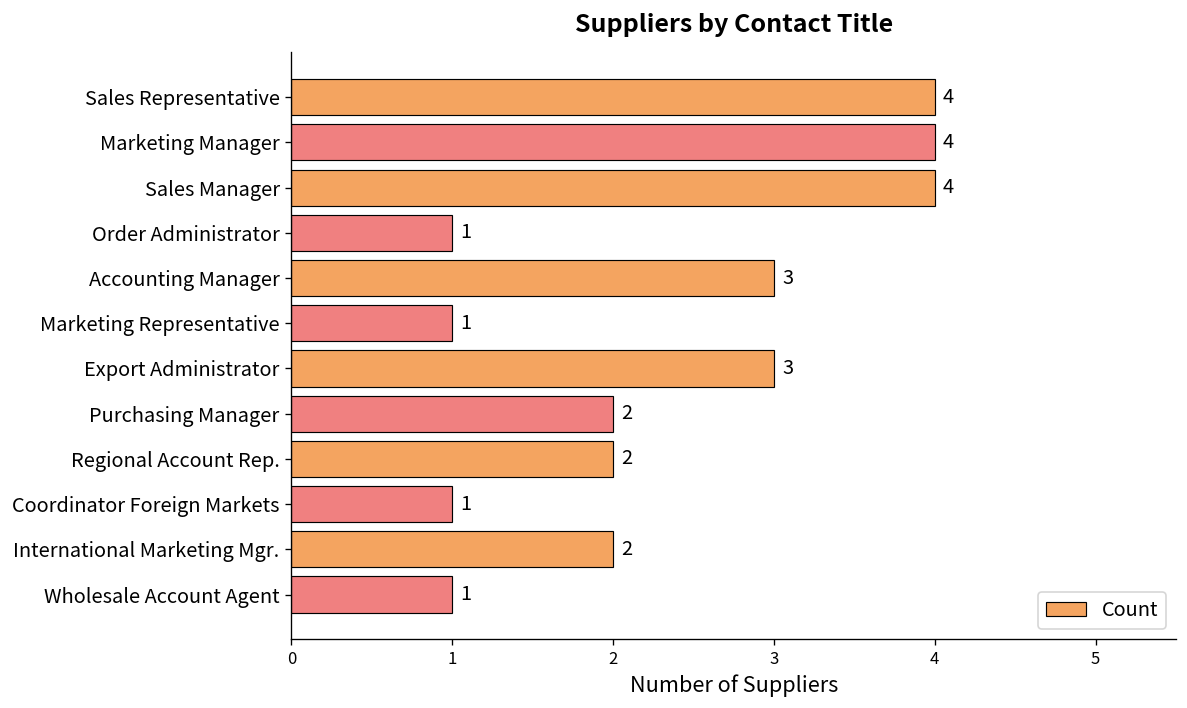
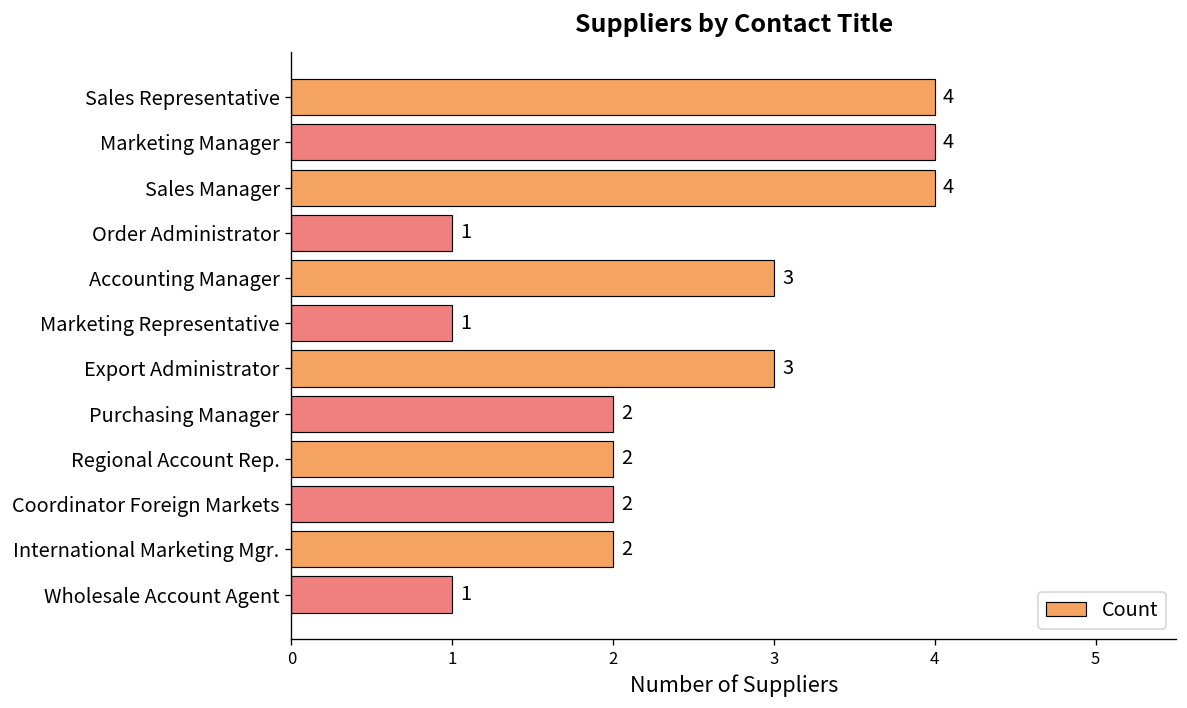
  {
    "Sales Representative": 4,
    "Marketing Manager": 4,
    "Sales Manager": 4,
    "Order Administrator": 1,
    "Accounting Manager": 3,
    "Marketing Representative": 1,
    "Export Administrator": 3,
    "Purchasing Manager": 2,
    "Regional Account Rep.": 2,
-   "Coordinator Foreign Markets": 1,
+   "Coordinator Foreign Markets": 2,
    "International Marketing Mgr.": 2,
    "Wholesale Account Agent": 1
  }
